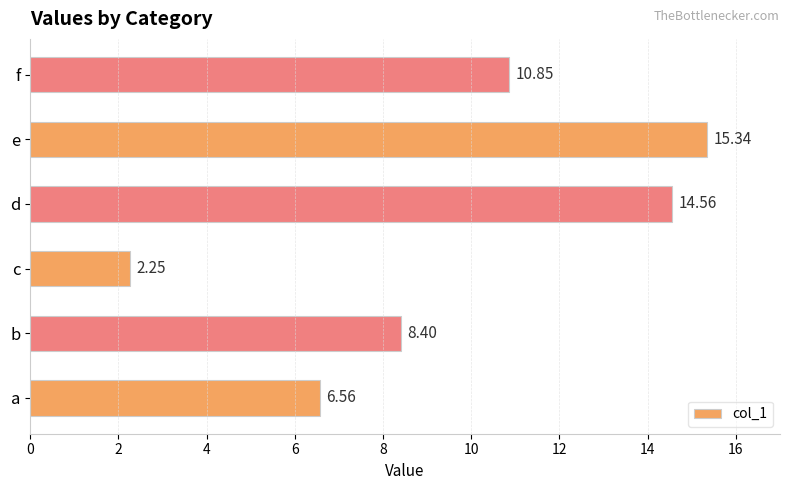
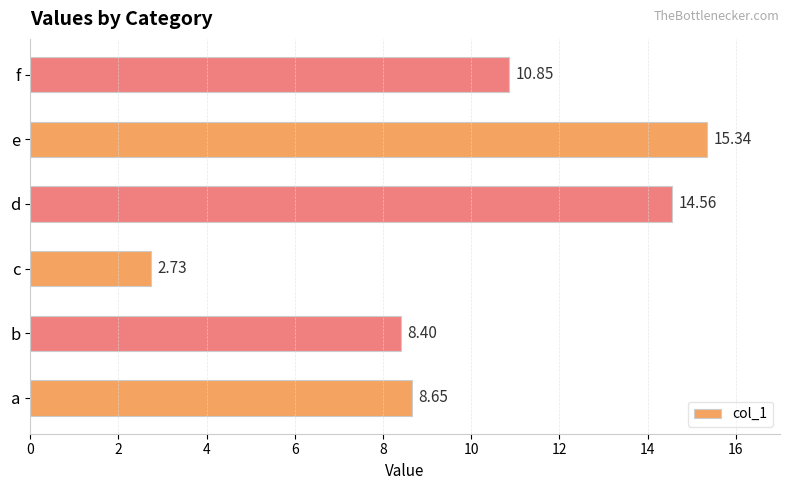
  {
    "f": 10.85,
    "e": 15.34,
    "d": 14.56,
-   "c": 2.25,
+   "c": 2.73,
    "b": 8.40,
-   "a": 6.56
+   "a": 8.65
  }
